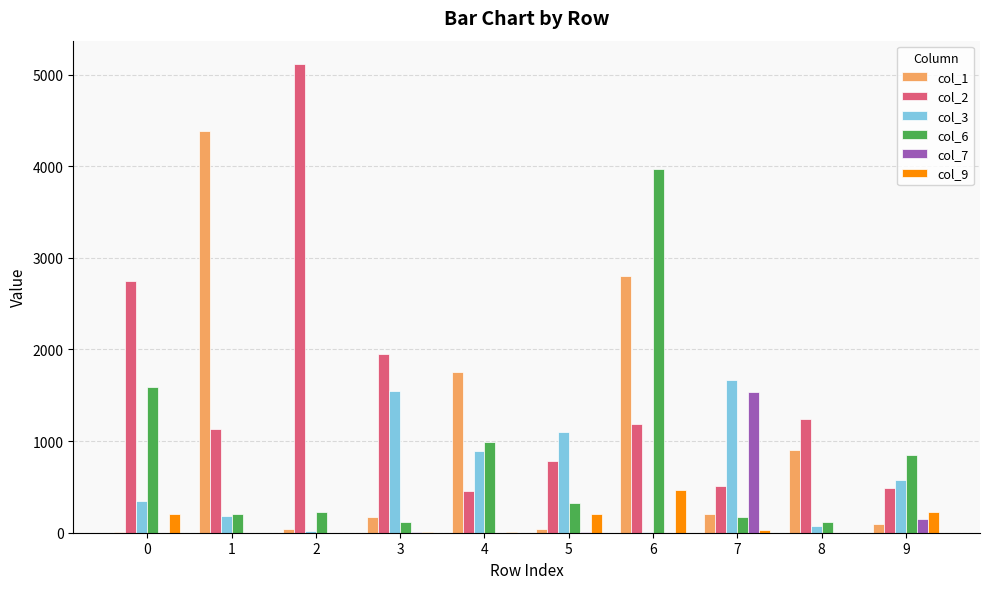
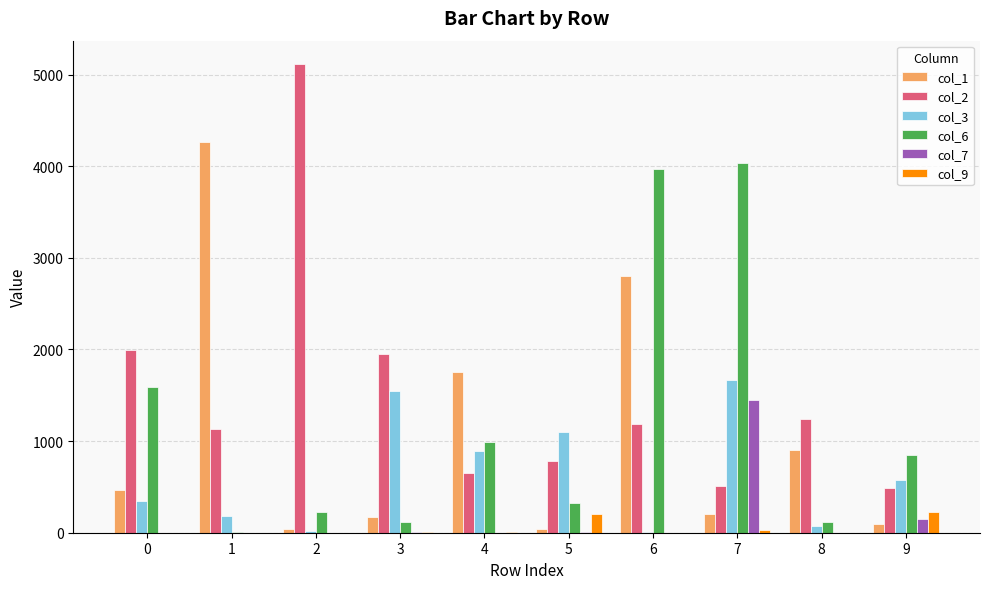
  {
    "col_1": {
-     "0": 0,
-     "1": 4400,
+     "0": 500,
+     "1": 4300,
      "2": 0,
      "3": 200,
      "4": 1700,
      "5": 0,
      "6": 2800,
      "7": 200,
      "8": 900,
      "9": 100
    },
    "col_2": {
-     "0": 2800,
+     "0": 2000,
      "1": 1100,
      "2": 5100,
      "3": 2000,
-     "4": 500,
+     "4": 700,
      "5": 800,
      "6": 1200,
      "7": 500,
      "8": 1200,
      "9": 500
    },
    "col_3": {
      "0": 400,
      "1": 200,
      "3": 1500,
      "4": 900,
      "5": 1100,
      "7": 1700,
      "8": 100,
      "9": 600
    },
    "col_6": {
      "0": 1600,
-     "1": 200,
+     "1": 0,
      "2": 200,
      "3": 100,
      "4": 1000,
      "5": 300,
      "6": 4000,
-     "7": 200,
+     "7": 4000,
      "8": 100,
      "9": 800
    },
    "col_7": {
      "1": 0,
      "4": 0,
      "6": 0,
-     "7": 1500,
+     "7": 1400,
      "9": 200
    },
    "col_9": {
-     "0": 200,
+     "0": 0,
      "1": 0,
      "2": 0,
      "5": 200,
-     "6": 500,
+     "6": 0,
      "9": 200
    }
  }
